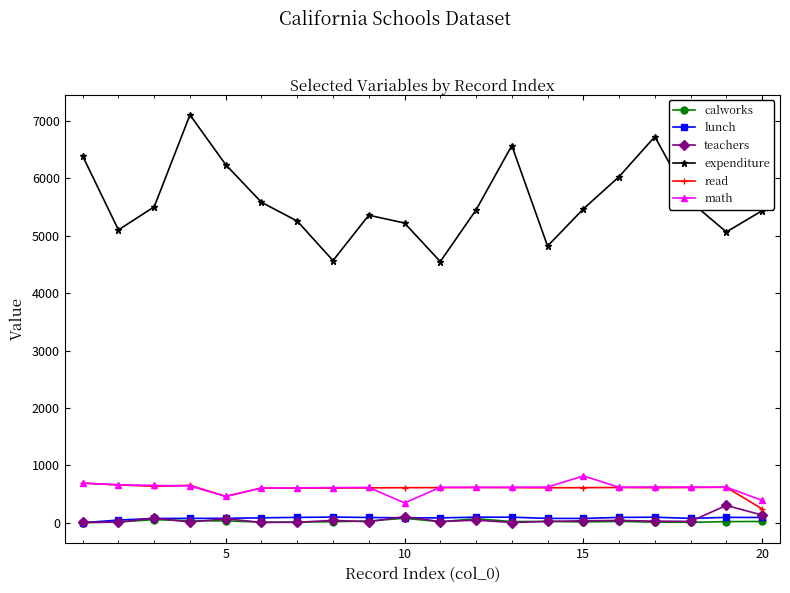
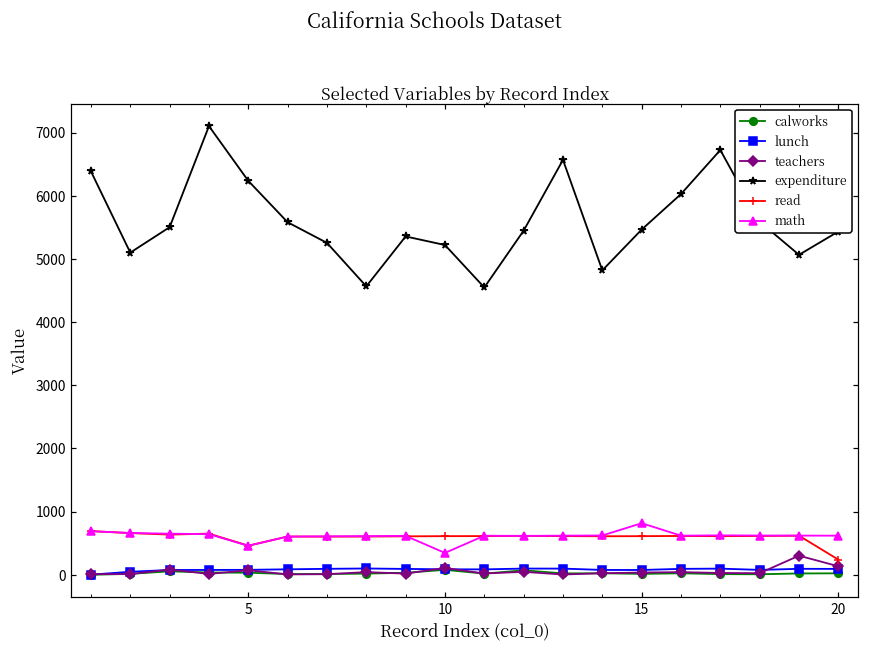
  {
    "calworks": {
      "20": 0
    },
    "expenditure": {
      "5": 6200,
      "10": 5200,
      "15": 5500,
      "20": 5400
    },
    "read": {
      "10": 600,
      "15": 600,
      "20": 200
    },
    "math": {
      "10": 300,
      "15": 800,
-     "20": 400
+     "20": 600
    }
  }
